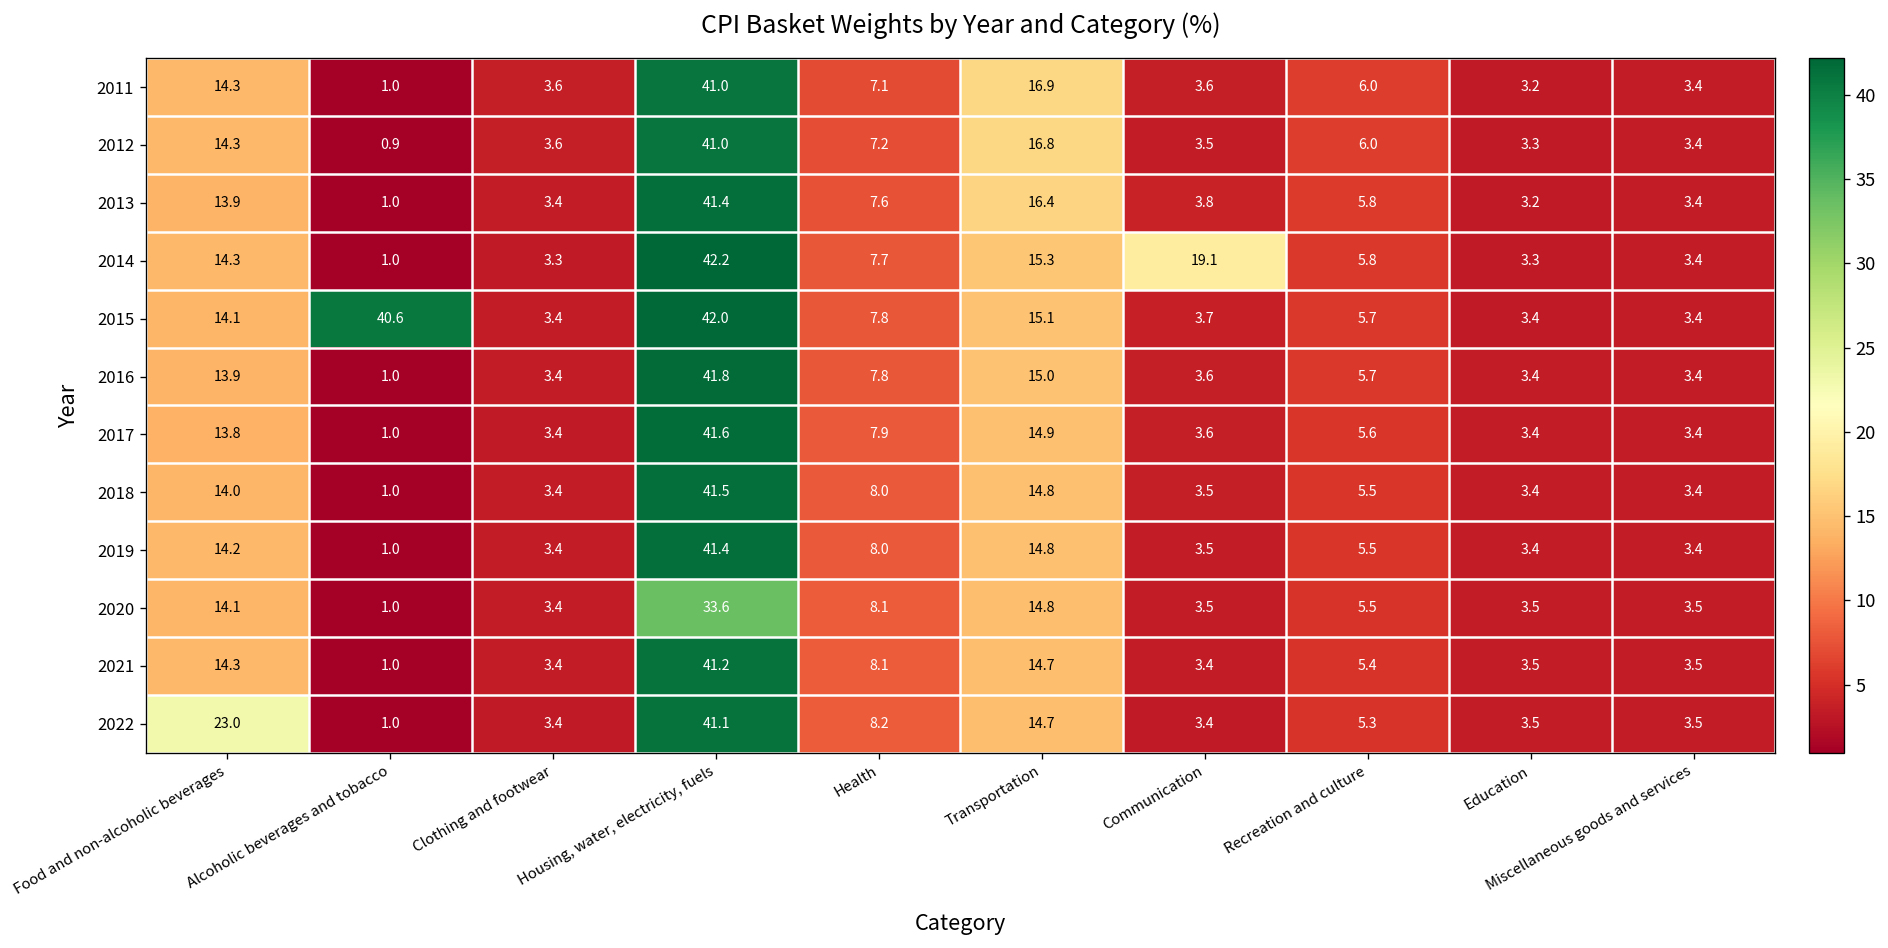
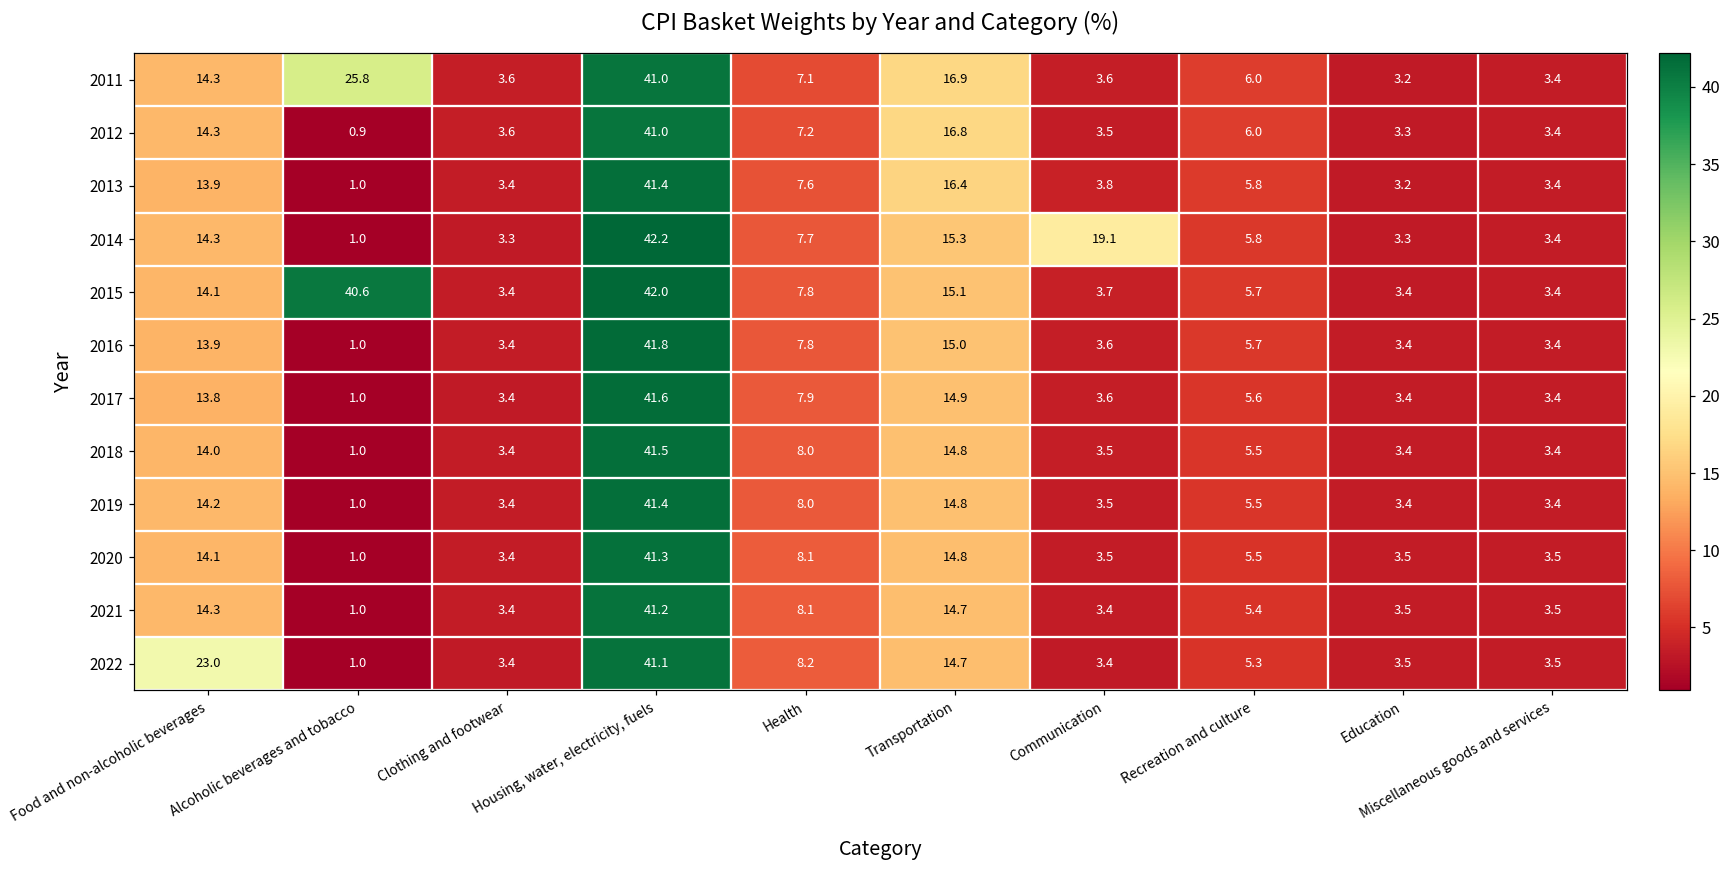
  {
    "2011": {
      "Food and non-alcoholic beverages": 14.3,
-     "Alcoholic beverages and tobacco": 1.0,
+     "Alcoholic beverages and tobacco": 25.8,
      "Clothing and footwear": 3.6,
      "Housing, water, electricity, fuels": 41.0,
      "Health": 7.1,
      "Transportation": 16.9,
      "Communication": 3.6,
      "Recreation and culture": 6.0,
      "Education": 3.2,
      "Miscellaneous goods and services": 3.4
    },
    "2012": {
      "Food and non-alcoholic beverages": 14.3,
      "Alcoholic beverages and tobacco": 0.9,
      "Clothing and footwear": 3.6,
      "Housing, water, electricity, fuels": 41.0,
      "Health": 7.2,
      "Transportation": 16.8,
      "Communication": 3.5,
      "Recreation and culture": 6.0,
      "Education": 3.3,
      "Miscellaneous goods and services": 3.4
    },
    "2013": {
      "Food and non-alcoholic beverages": 13.9,
      "Alcoholic beverages and tobacco": 1.0,
      "Clothing and footwear": 3.4,
      "Housing, water, electricity, fuels": 41.4,
      "Health": 7.6,
      "Transportation": 16.4,
      "Communication": 3.8,
      "Recreation and culture": 5.8,
      "Education": 3.2,
      "Miscellaneous goods and services": 3.4
    },
    "2014": {
      "Food and non-alcoholic beverages": 14.3,
      "Alcoholic beverages and tobacco": 1.0,
      "Clothing and footwear": 3.3,
      "Housing, water, electricity, fuels": 42.2,
      "Health": 7.7,
      "Transportation": 15.3,
      "Communication": 19.1,
      "Recreation and culture": 5.8,
      "Education": 3.3,
      "Miscellaneous goods and services": 3.4
    },
    "2015": {
      "Food and non-alcoholic beverages": 14.1,
      "Alcoholic beverages and tobacco": 40.6,
      "Clothing and footwear": 3.4,
      "Housing, water, electricity, fuels": 42.0,
      "Health": 7.8,
      "Transportation": 15.1,
      "Communication": 3.7,
      "Recreation and culture": 5.7,
      "Education": 3.4,
      "Miscellaneous goods and services": 3.4
    },
    "2016": {
      "Food and non-alcoholic beverages": 13.9,
      "Alcoholic beverages and tobacco": 1.0,
      "Clothing and footwear": 3.4,
      "Housing, water, electricity, fuels": 41.8,
      "Health": 7.8,
      "Transportation": 15.0,
      "Communication": 3.6,
      "Recreation and culture": 5.7,
      "Education": 3.4,
      "Miscellaneous goods and services": 3.4
    },
    "2017": {
      "Food and non-alcoholic beverages": 13.8,
      "Alcoholic beverages and tobacco": 1.0,
      "Clothing and footwear": 3.4,
      "Housing, water, electricity, fuels": 41.6,
      "Health": 7.9,
      "Transportation": 14.9,
      "Communication": 3.6,
      "Recreation and culture": 5.6,
      "Education": 3.4,
      "Miscellaneous goods and services": 3.4
    },
    "2018": {
      "Food and non-alcoholic beverages": 14.0,
      "Alcoholic beverages and tobacco": 1.0,
      "Clothing and footwear": 3.4,
      "Housing, water, electricity, fuels": 41.5,
      "Health": 8.0,
      "Transportation": 14.8,
      "Communication": 3.5,
      "Recreation and culture": 5.5,
      "Education": 3.4,
      "Miscellaneous goods and services": 3.4
    },
    "2019": {
      "Food and non-alcoholic beverages": 14.2,
      "Alcoholic beverages and tobacco": 1.0,
      "Clothing and footwear": 3.4,
      "Housing, water, electricity, fuels": 41.4,
      "Health": 8.0,
      "Transportation": 14.8,
      "Communication": 3.5,
      "Recreation and culture": 5.5,
      "Education": 3.4,
      "Miscellaneous goods and services": 3.4
    },
    "2020": {
      "Food and non-alcoholic beverages": 14.1,
      "Alcoholic beverages and tobacco": 1.0,
      "Clothing and footwear": 3.4,
-     "Housing, water, electricity, fuels": 33.6,
+     "Housing, water, electricity, fuels": 41.3,
      "Health": 8.1,
      "Transportation": 14.8,
      "Communication": 3.5,
      "Recreation and culture": 5.5,
      "Education": 3.5,
      "Miscellaneous goods and services": 3.5
    },
    "2021": {
      "Food and non-alcoholic beverages": 14.3,
      "Alcoholic beverages and tobacco": 1.0,
      "Clothing and footwear": 3.4,
      "Housing, water, electricity, fuels": 41.2,
      "Health": 8.1,
      "Transportation": 14.7,
      "Communication": 3.4,
      "Recreation and culture": 5.4,
      "Education": 3.5,
      "Miscellaneous goods and services": 3.5
    },
    "2022": {
      "Food and non-alcoholic beverages": 23.0,
      "Alcoholic beverages and tobacco": 1.0,
      "Clothing and footwear": 3.4,
      "Housing, water, electricity, fuels": 41.1,
      "Health": 8.2,
      "Transportation": 14.7,
      "Communication": 3.4,
      "Recreation and culture": 5.3,
      "Education": 3.5,
      "Miscellaneous goods and services": 3.5
    }
  }
